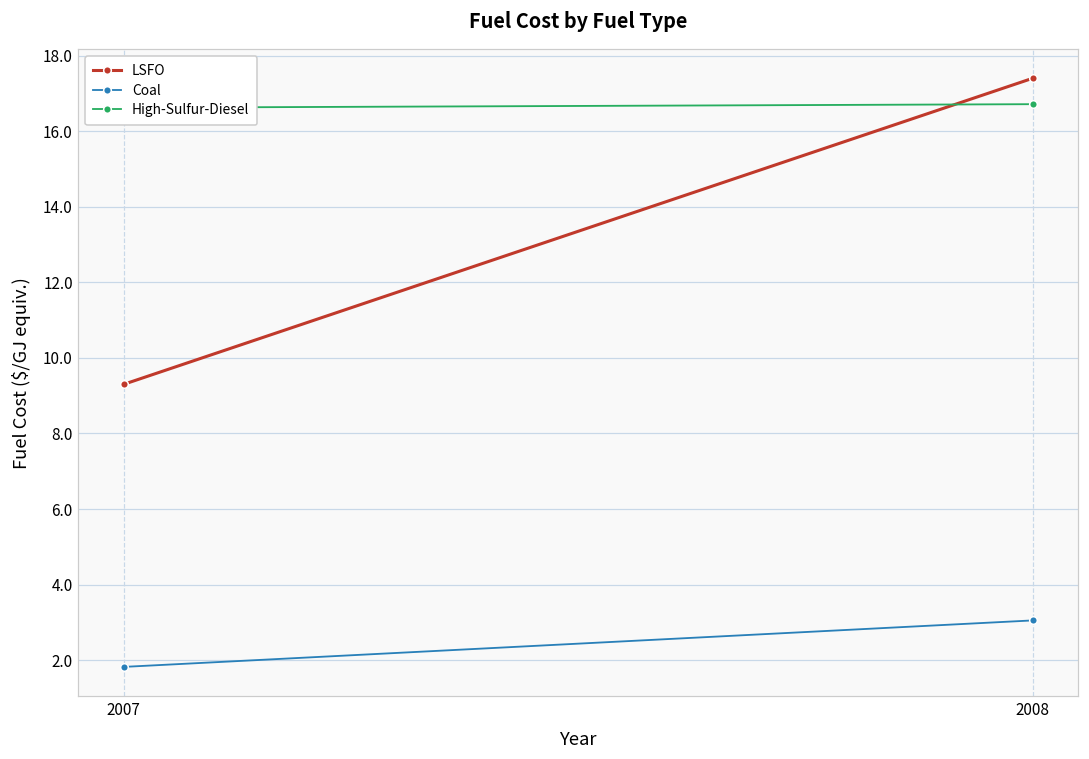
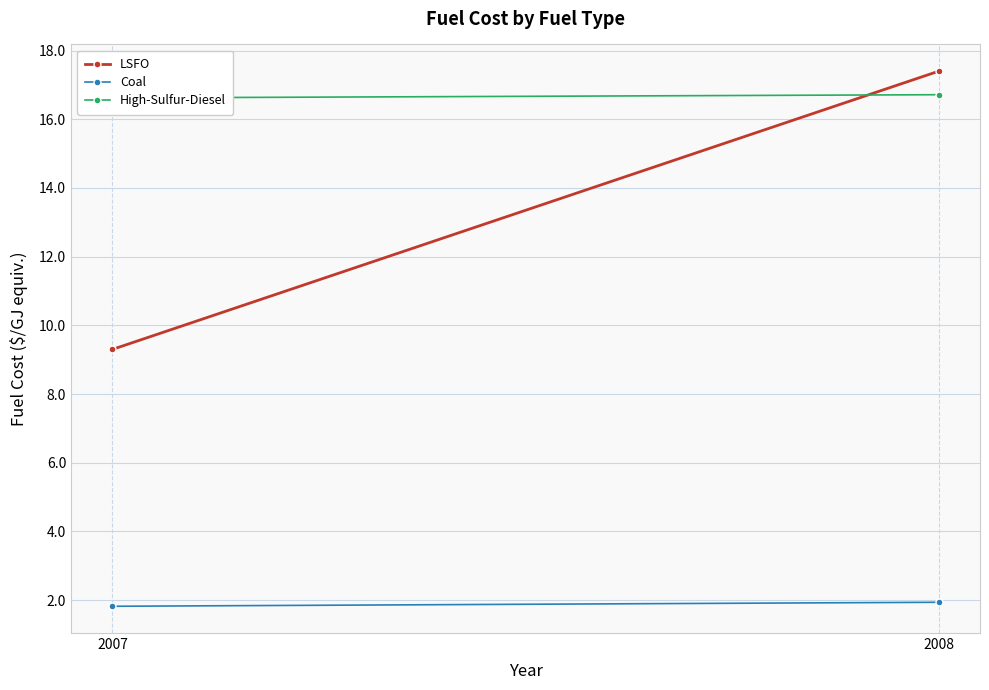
  {
    "LSFO": {
      "2007": 9.3,
      "2008": 17.4
    },
    "Coal": {
      "2007": 1.8,
-     "2008": 3.1
+     "2008": 1.9
    },
    "High-Sulfur-Diesel": {
      "2008": 16.7
    }
  }
